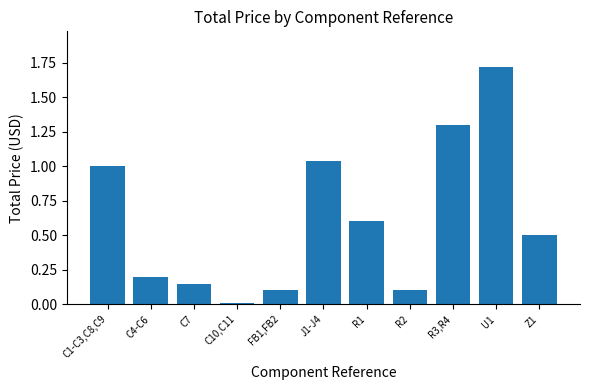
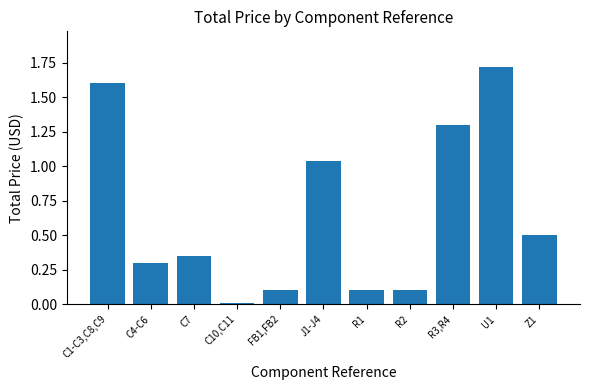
  {
-   "C1-C3,C8,C9": 1.0,
-   "C4-C6": 0.2,
-   "C7": 0.15,
+   "C1-C3,C8,C9": 1.6,
+   "C4-C6": 0.3,
+   "C7": 0.35,
    "FB1,FB2": 0.10,
    "J1-J4": 1.04,
-   "R1": 0.6,
+   "R1": 0.1,
    "R2": 0.10,
    "R3,R4": 1.30,
    "U1": 1.72,
    "Z1": 0.50
  }
